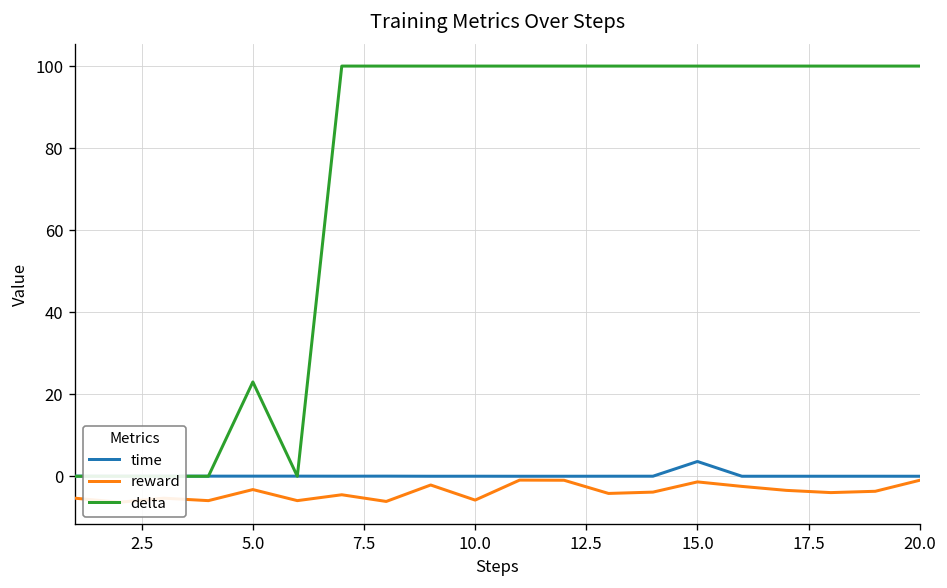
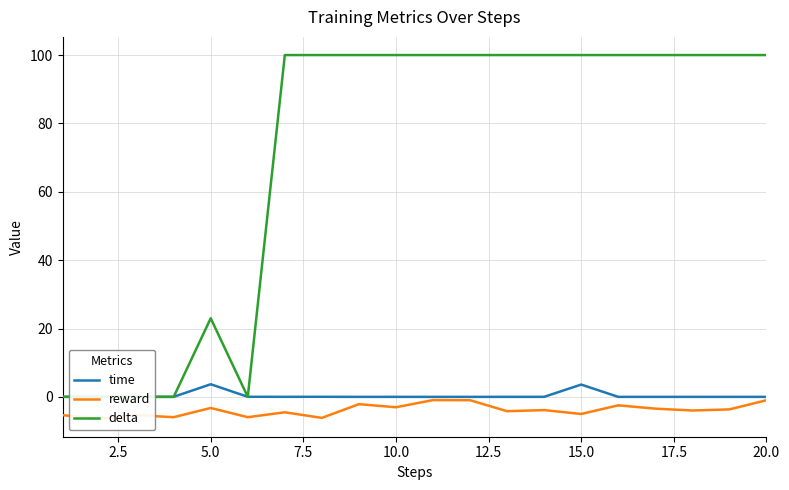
  {
    "time": {
-     "5.0": 0,
+     "5.0": 4,
      "10.0": 0,
      "15.0": 4,
      "20.0": 0
    },
    "reward": {
      "5.0": -3,
-     "10.0": -6,
-     "15.0": -1,
+     "10.0": -3,
+     "15.0": -5,
      "20.0": -1
    },
    "delta": {
      "5.0": 23,
      "10.0": 100,
      "15.0": 100,
      "20.0": 100
    }
  }
